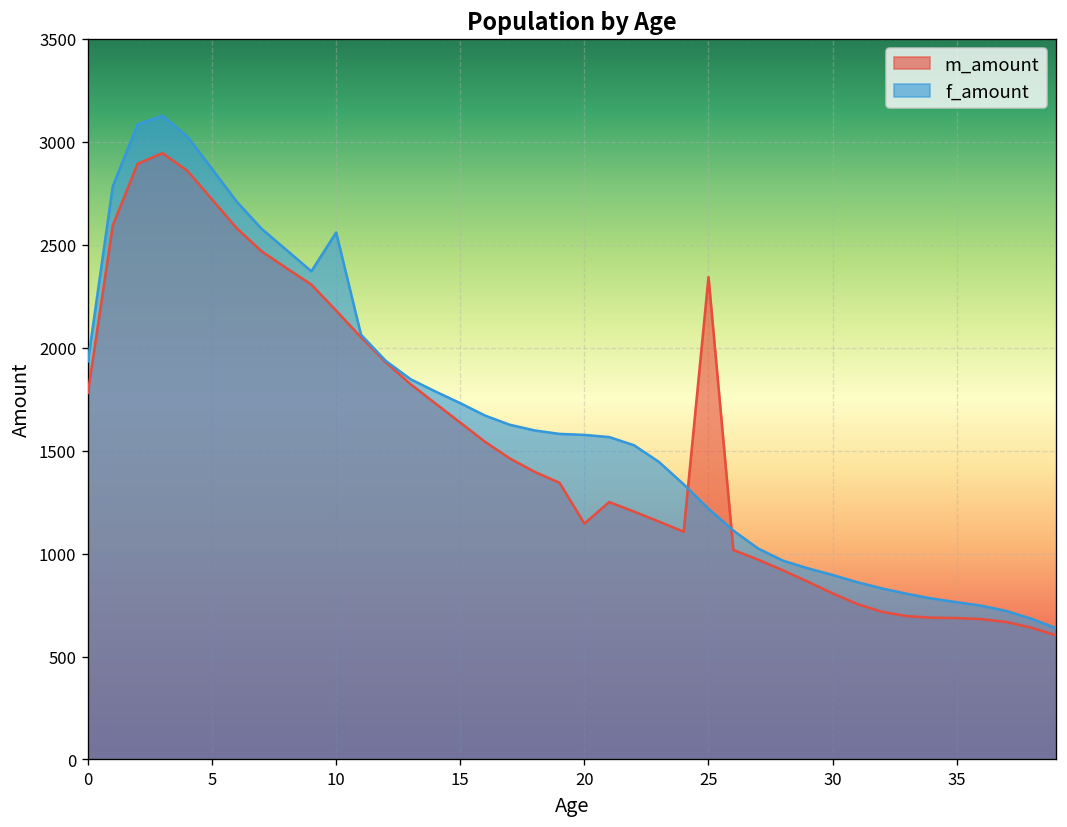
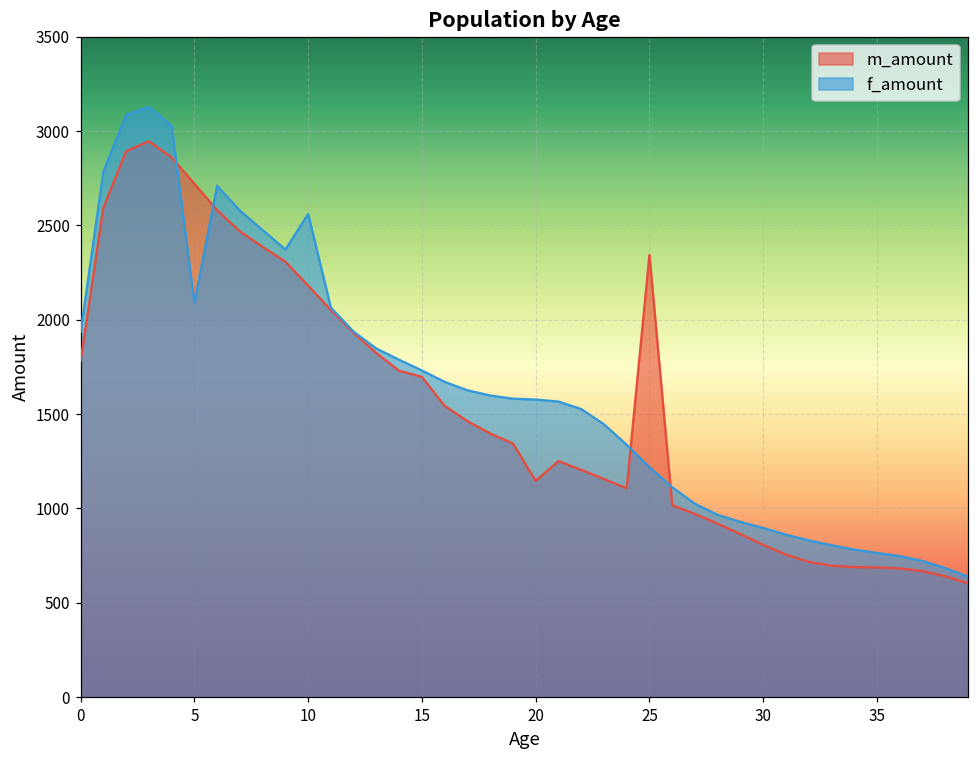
  {
    "m_amount": {
      "0": 1780,
      "5": 2720,
      "10": 2180,
-     "15": 1640,
+     "15": 1700,
      "20": 1150,
      "25": 2340,
      "30": 810,
      "35": 690
    },
    "f_amount": {
      "0": 1930,
-     "5": 2870,
+     "5": 2090,
      "10": 2560,
      "15": 1730,
      "20": 1580,
      "25": 1220,
      "30": 900,
      "35": 760
    }
  }
